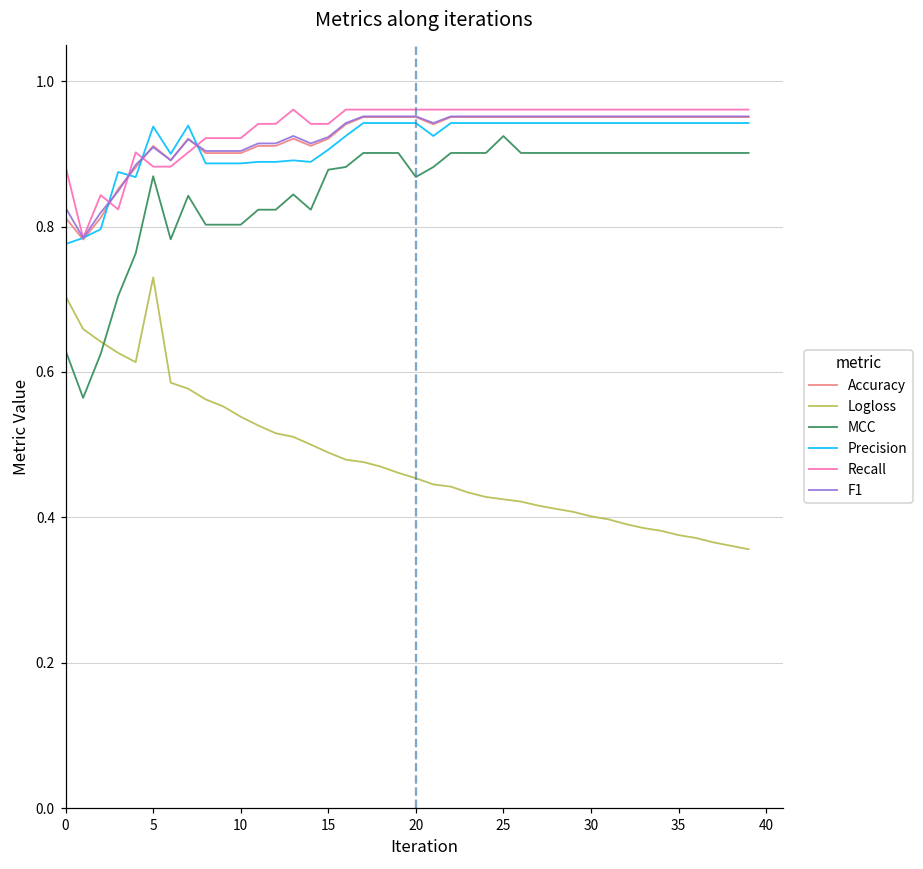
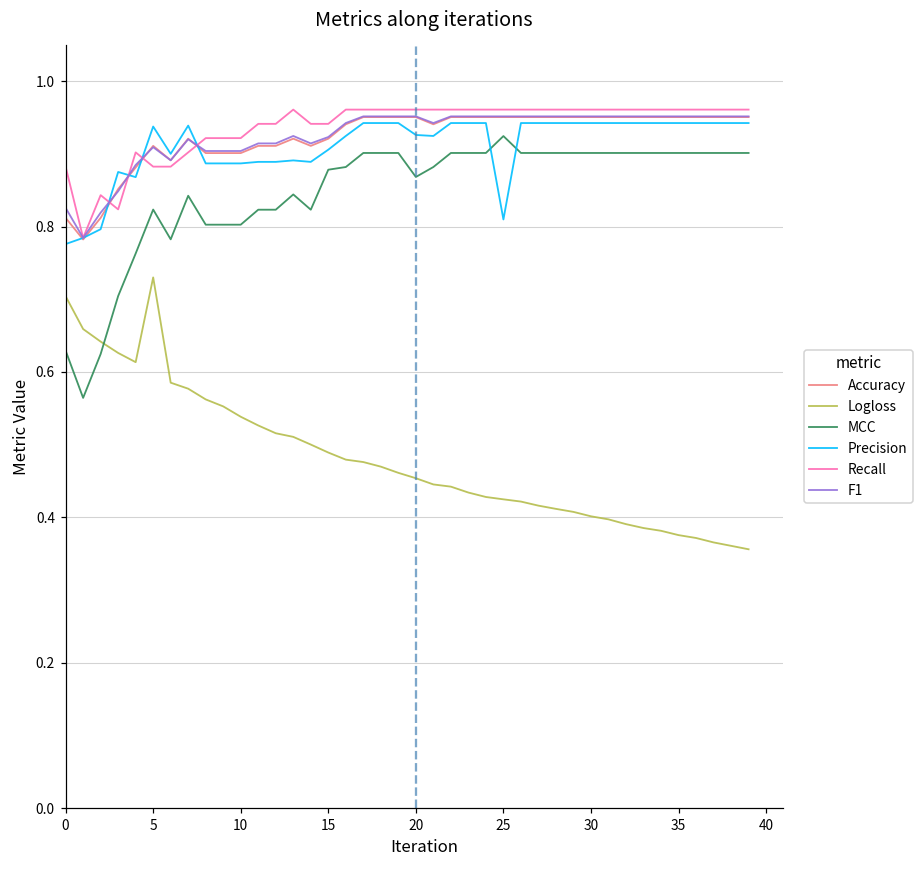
  {
    "Logloss": {
      "0": 0.70,
      "5": 0.73,
      "10": 0.54,
      "15": 0.49,
      "20": 0.45,
      "25": 0.42,
      "30": 0.40,
      "35": 0.38
    },
    "MCC": {
      "0": 0.63,
-     "5": 0.87,
+     "5": 0.82,
      "10": 0.80,
      "15": 0.88,
      "20": 0.87,
      "25": 0.92,
      "30": 0.90,
      "35": 0.90
    },
    "Precision": {
      "0": 0.78,
      "5": 0.94,
      "10": 0.89,
      "15": 0.91,
-     "20": 0.94,
-     "25": 0.94,
+     "20": 0.93,
+     "25": 0.81,
      "30": 0.94,
      "35": 0.94
    },
    "F1": {
      "0": 0.83
    }
  }
